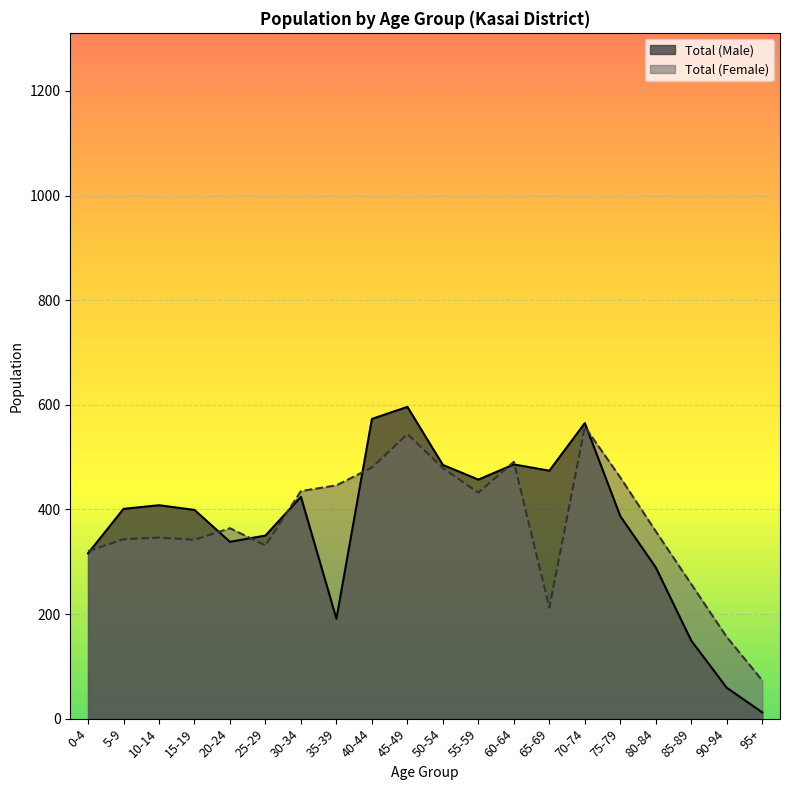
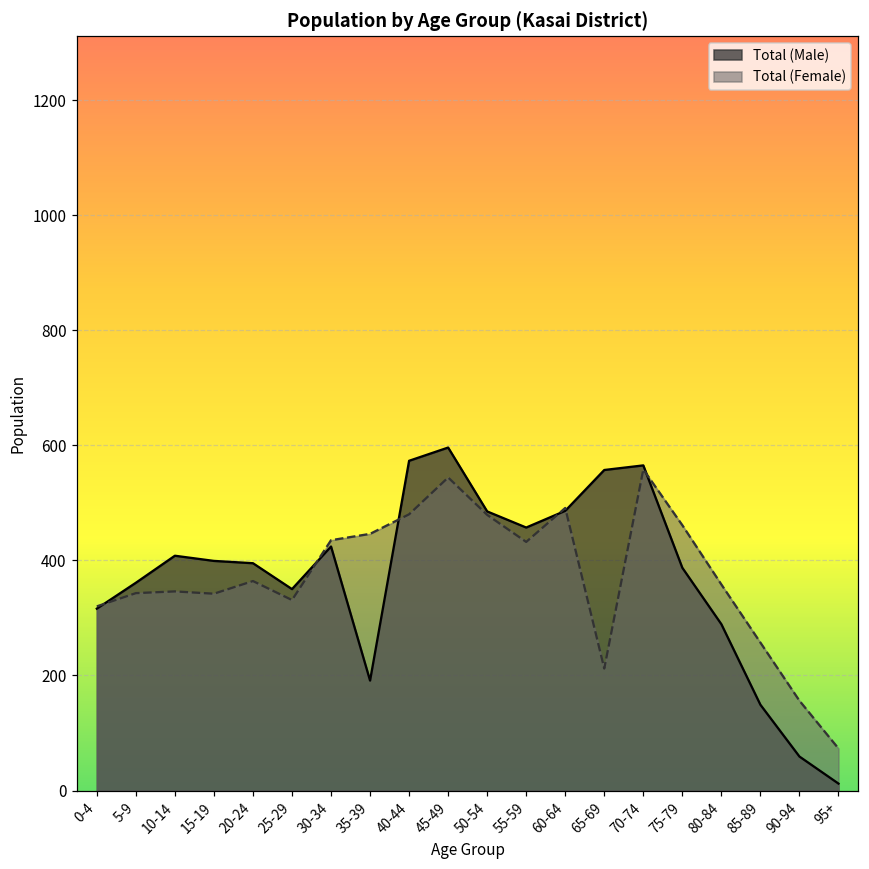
  {
    "Total (Male)": {
-     "5-9": 400,
+     "5-9": 360,
      "10-14": 410,
      "15-19": 400,
-     "20-24": 340,
+     "20-24": 400,
      "25-29": 350,
      "30-34": 420,
      "35-39": 190,
      "40-44": 570,
      "45-49": 600,
      "50-54": 490,
      "55-59": 460,
      "60-64": 490,
-     "65-69": 470,
+     "65-69": 560,
      "70-74": 570,
      "75-79": 390,
      "80-84": 290,
      "85-89": 150,
      "90-94": 60,
      "95+": 10
    },
    "Total (Female)": {
      "5-9": 340,
      "10-14": 350,
      "15-19": 340,
      "20-24": 360,
      "25-29": 330,
      "30-34": 440,
      "35-39": 450,
      "40-44": 480,
      "45-49": 540,
      "50-54": 480,
      "55-59": 430,
      "60-64": 490,
      "65-69": 210,
      "70-74": 560,
      "75-79": 460,
      "80-84": 360,
      "85-89": 260,
      "90-94": 160,
      "95+": 70
    }
  }
